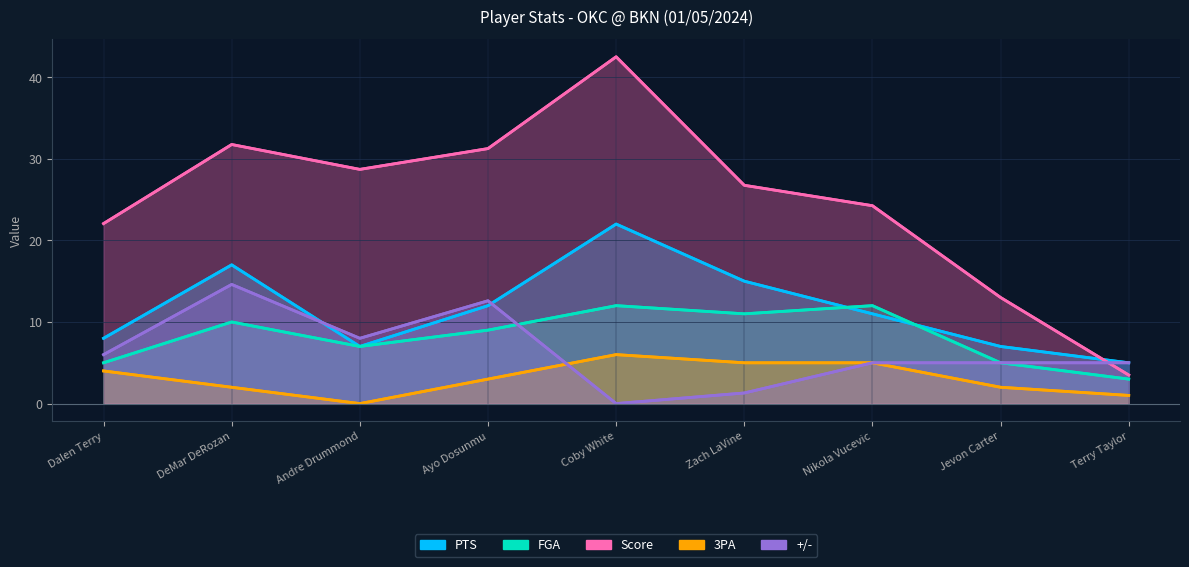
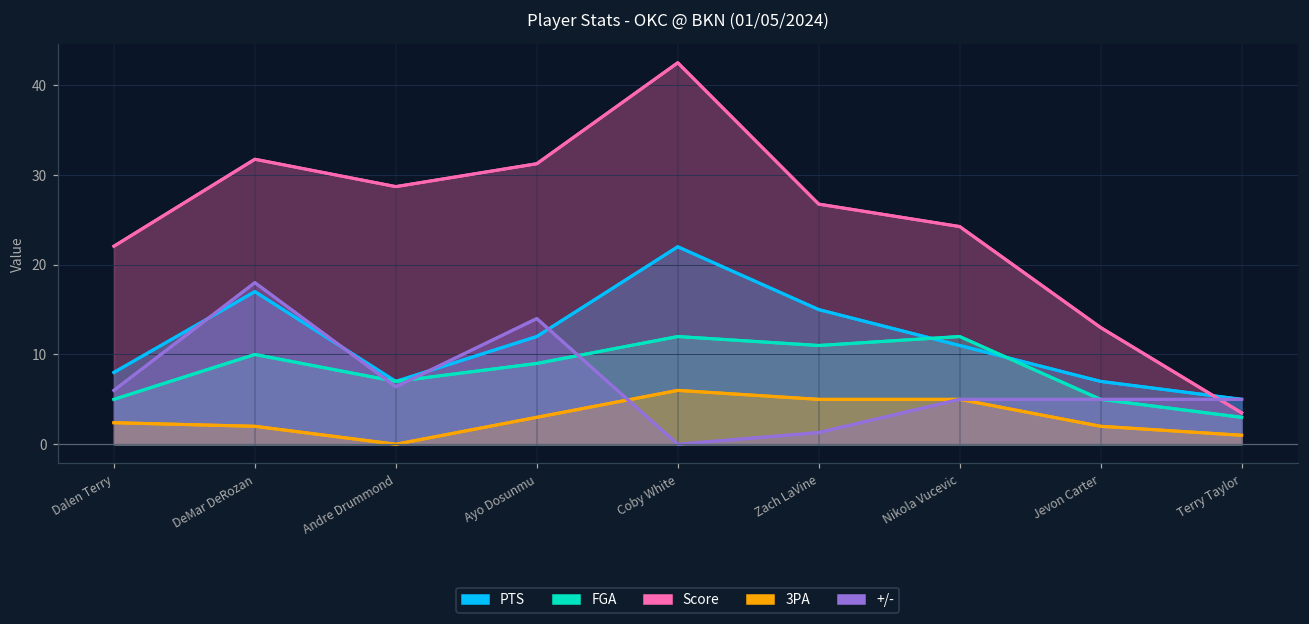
  {
    "Score": {
      "Dalen Terry": 22,
      "DeMar DeRozan": 32,
      "Andre Drummond": 29,
      "Ayo Dosunmu": 31,
      "Coby White": 43,
      "Zach LaVine": 27,
      "Nikola Vucevic": 24,
      "Jevon Carter": 13,
      "Terry Taylor": 4
    },
    "3PA": {
-     "Dalen Terry": 4,
+     "Dalen Terry": 2,
      "DeMar DeRozan": 2,
      "Andre Drummond": 0,
      "Ayo Dosunmu": 3,
      "Coby White": 6,
      "Zach LaVine": 5,
      "Jevon Carter": 2,
      "Terry Taylor": 1
    },
    "+/-": {
      "Dalen Terry": 6,
-     "DeMar DeRozan": 15,
-     "Andre Drummond": 8,
-     "Ayo Dosunmu": 13,
+     "DeMar DeRozan": 18,
+     "Andre Drummond": 6,
+     "Ayo Dosunmu": 14,
      "Coby White": 0,
      "Zach LaVine": 1
    }
  }
